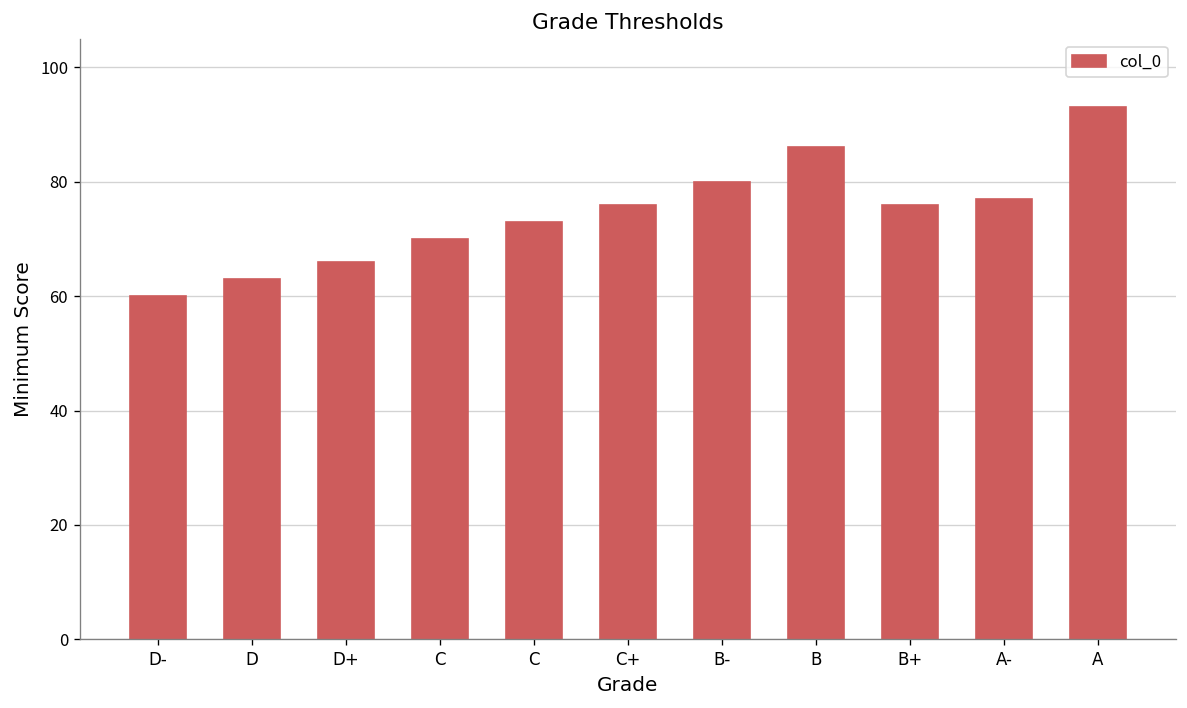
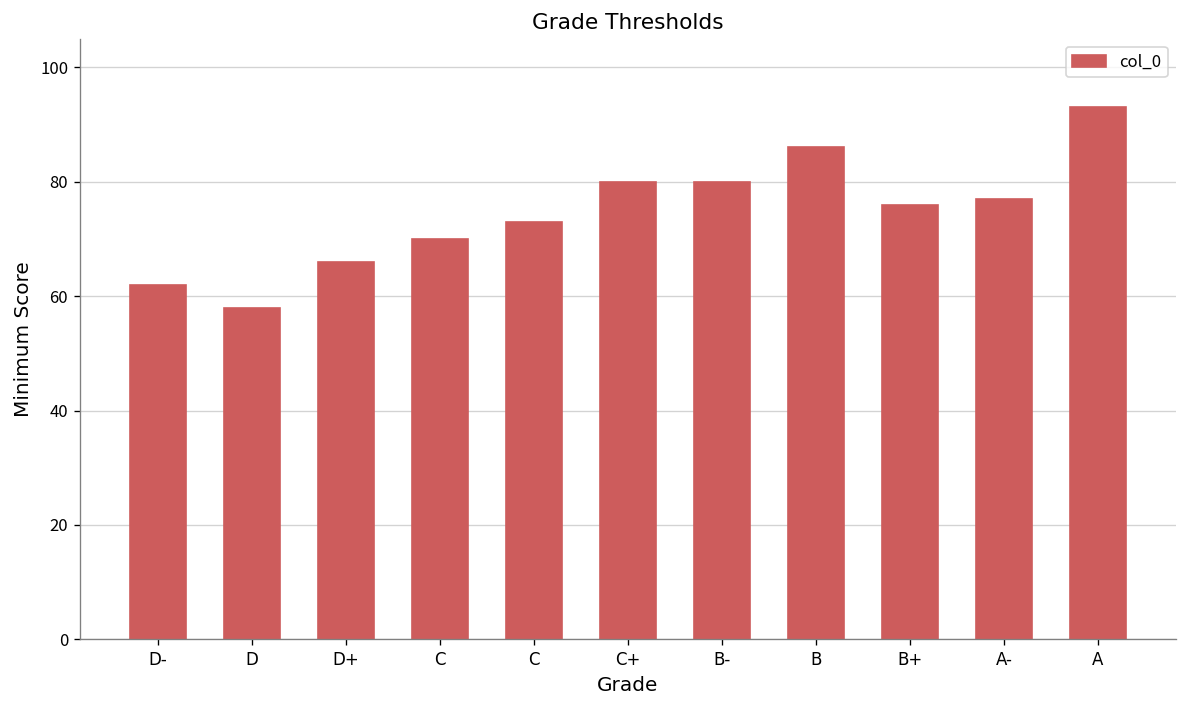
  {
-   "D-": 60,
-   "D": 63,
+   "D-": 62,
+   "D": 58,
    "D+": 66,
-   "C+": 76,
+   "C+": 80,
    "B-": 80,
    "B": 86,
    "B+": 76,
    "A-": 77,
    "A": 93
  }
